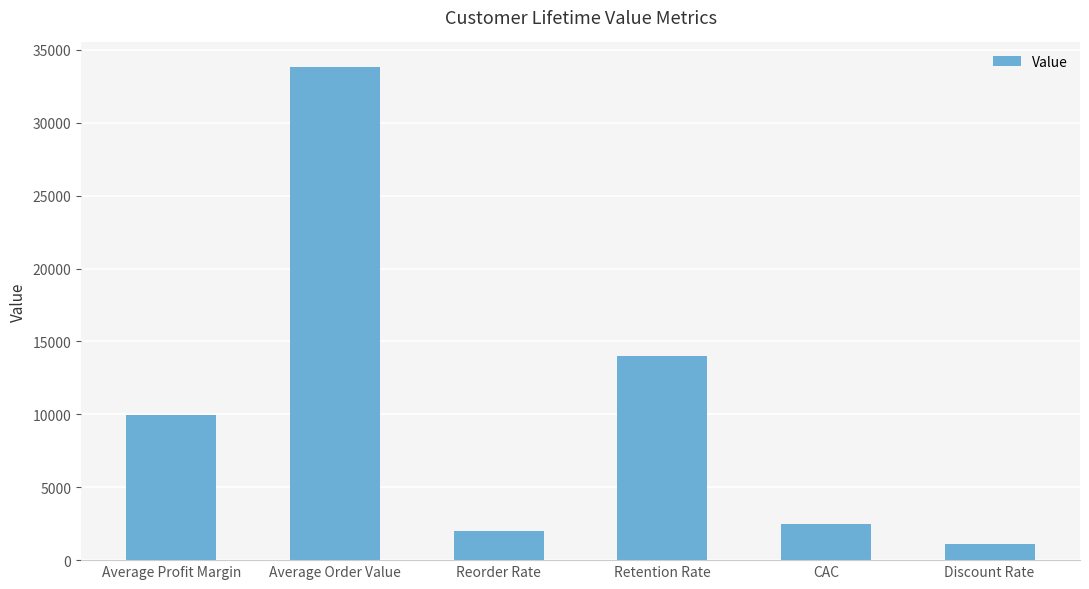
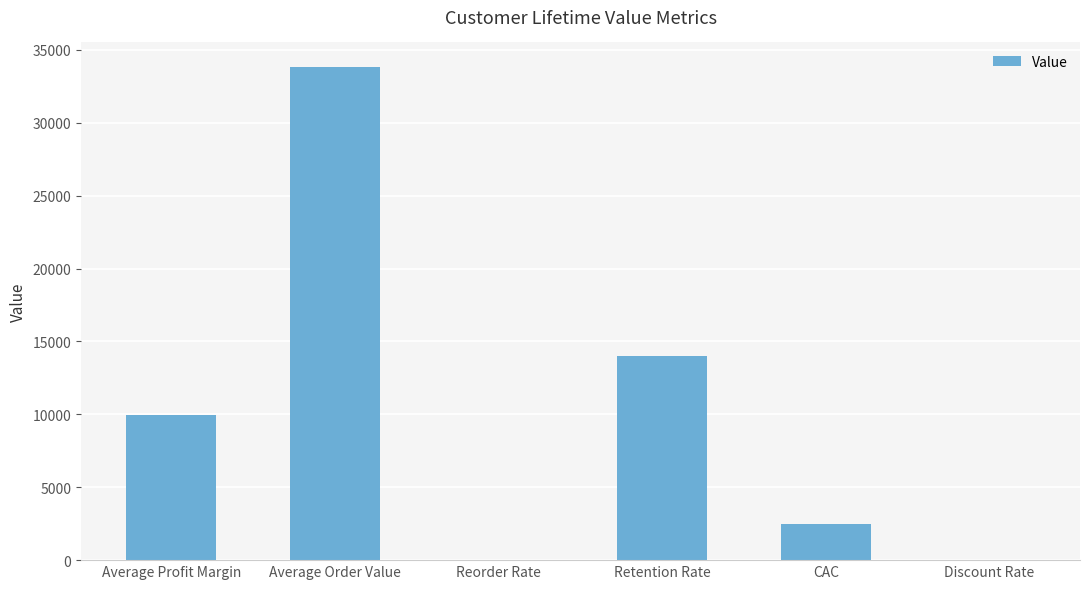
  {
    "Average Profit Margin": 10000,
    "Average Order Value": 33800,
-   "Reorder Rate": 2000,
+   "Reorder Rate": 0,
    "Retention Rate": 14000,
    "CAC": 2500,
-   "Discount Rate": 1100
+   "Discount Rate": 0
  }
